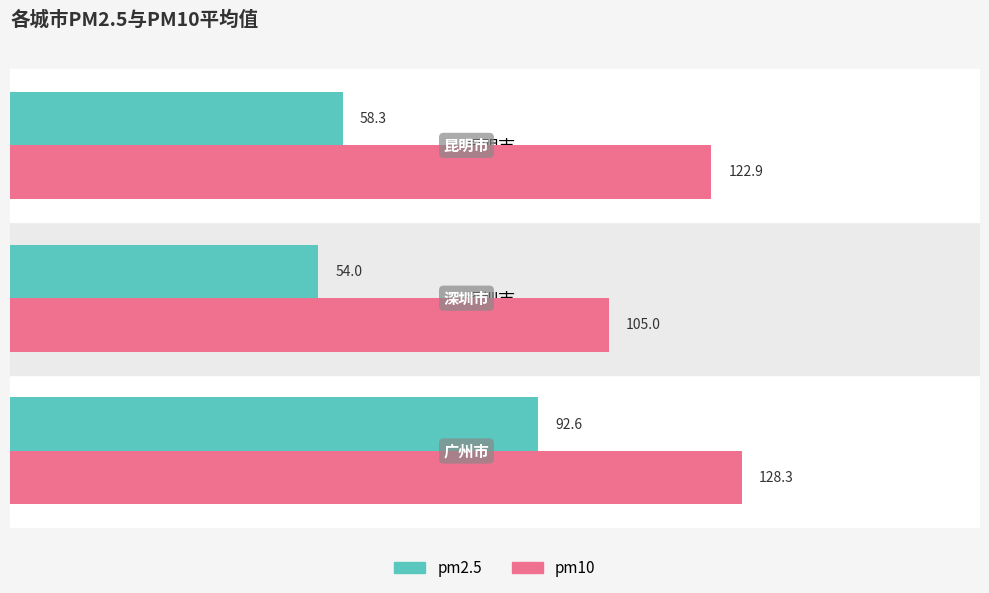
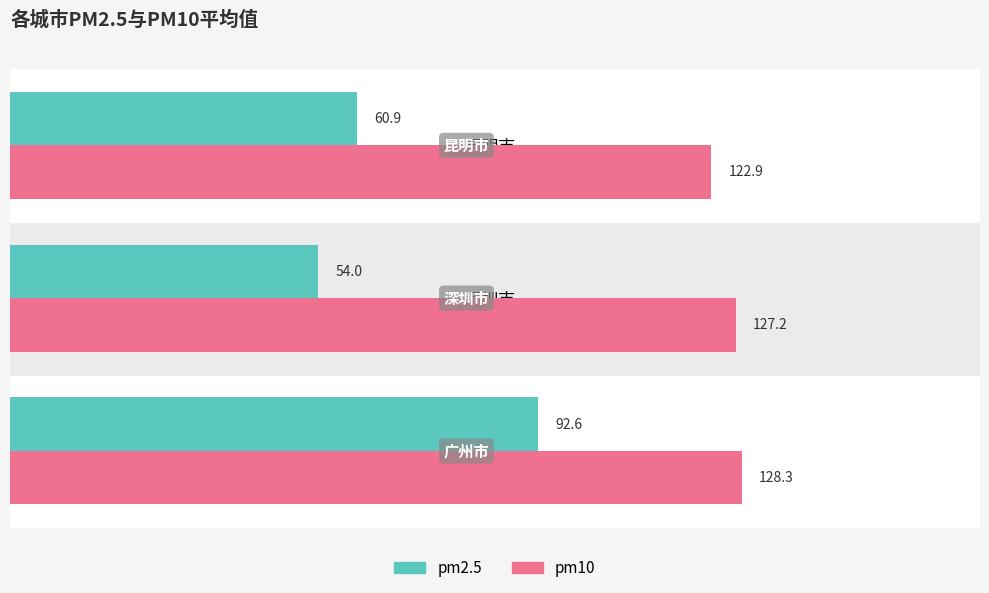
  {
    "pm2.5": {
-     "昆明市": 58.3,
+     "昆明市": 60.9,
      "深圳市": 54.0,
      "广州市": 92.6
    },
    "pm10": {
      "昆明市": 122.9,
-     "深圳市": 105.0,
+     "深圳市": 127.2,
      "广州市": 128.3
    }
  }
